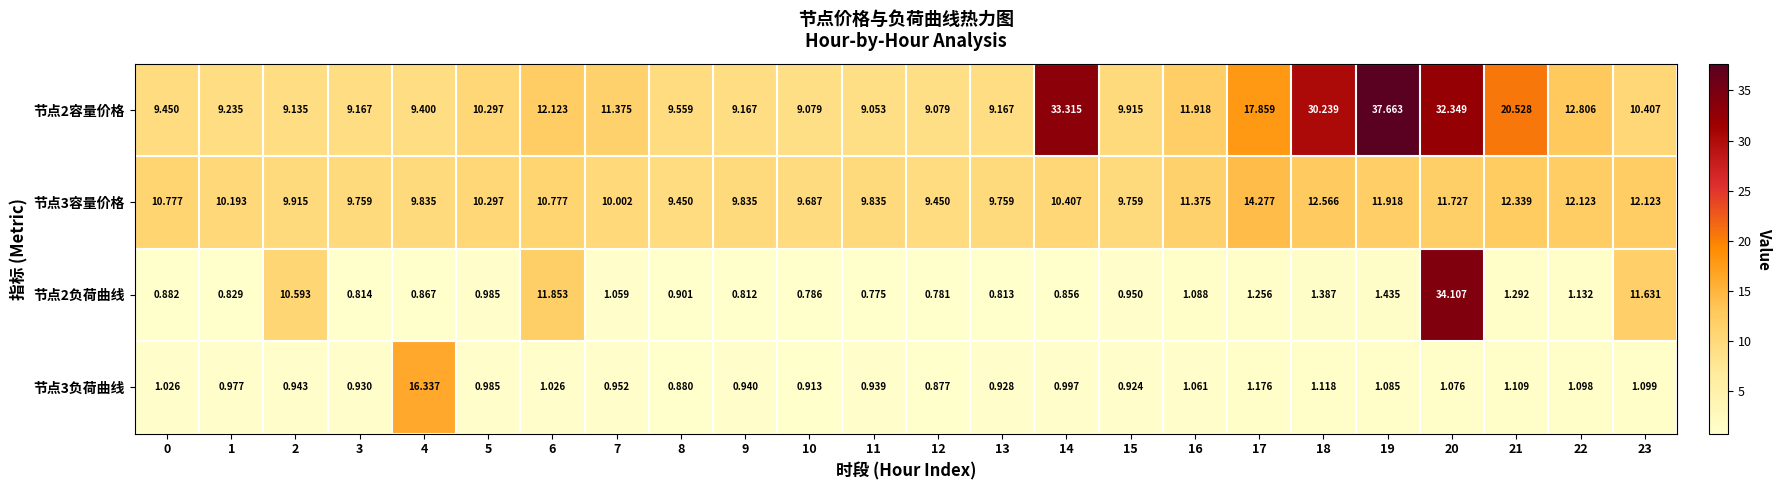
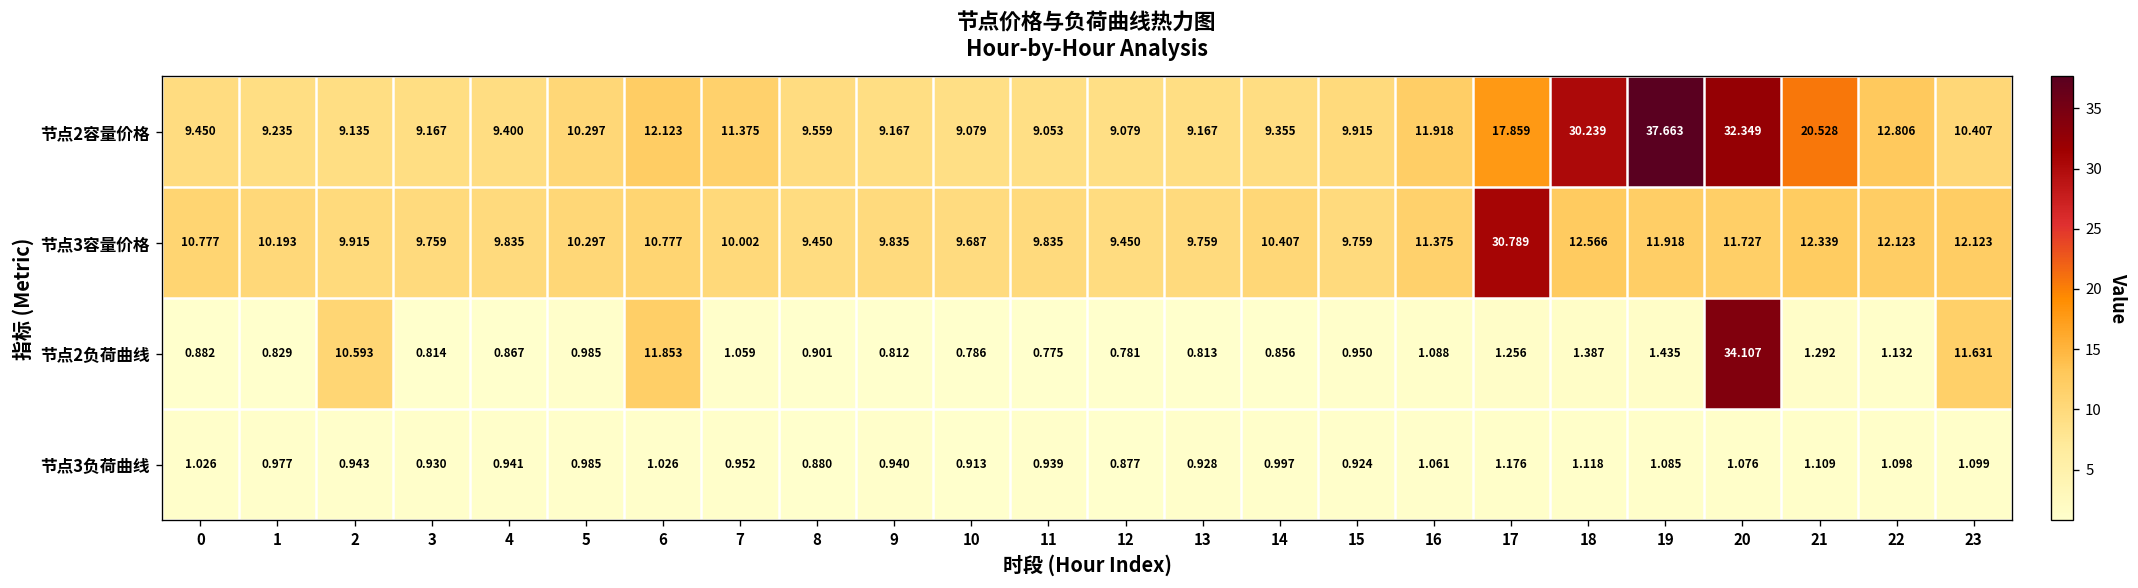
  {
    "节点2容量价格": {
      "0": 9.450,
      "1": 9.235,
      "2": 9.135,
      "3": 9.167,
      "4": 9.400,
      "5": 10.297,
      "6": 12.123,
      "7": 11.375,
      "8": 9.559,
      "9": 9.167,
      "10": 9.079,
      "11": 9.053,
      "12": 9.079,
      "13": 9.167,
-     "14": 33.315,
+     "14": 9.355,
      "15": 9.915,
      "16": 11.918,
      "17": 17.859,
      "18": 30.239,
      "19": 37.663,
      "20": 32.349,
      "21": 20.528,
      "22": 12.806,
      "23": 10.407
    },
    "节点3容量价格": {
      "0": 10.777,
      "1": 10.193,
      "2": 9.915,
      "3": 9.759,
      "4": 9.835,
      "5": 10.297,
      "6": 10.777,
      "7": 10.002,
      "8": 9.450,
      "9": 9.835,
      "10": 9.687,
      "11": 9.835,
      "12": 9.450,
      "13": 9.759,
      "14": 10.407,
      "15": 9.759,
      "16": 11.375,
-     "17": 14.277,
+     "17": 30.789,
      "18": 12.566,
      "19": 11.918,
      "20": 11.727,
      "21": 12.339,
      "22": 12.123,
      "23": 12.123
    },
    "节点2负荷曲线": {
      "0": 0.882,
      "1": 0.829,
      "2": 10.593,
      "3": 0.814,
      "4": 0.867,
      "5": 0.985,
      "6": 11.853,
      "7": 1.059,
      "8": 0.901,
      "9": 0.812,
      "10": 0.786,
      "11": 0.775,
      "12": 0.781,
      "13": 0.813,
      "14": 0.856,
      "15": 0.950,
      "16": 1.088,
      "17": 1.256,
      "18": 1.387,
      "19": 1.435,
      "20": 34.107,
      "21": 1.292,
      "22": 1.132,
      "23": 11.631
    },
    "节点3负荷曲线": {
      "0": 1.026,
      "1": 0.977,
      "2": 0.943,
      "3": 0.930,
-     "4": 16.337,
+     "4": 0.941,
      "5": 0.985,
      "6": 1.026,
      "7": 0.952,
      "8": 0.880,
      "9": 0.940,
      "10": 0.913,
      "11": 0.939,
      "12": 0.877,
      "13": 0.928,
      "14": 0.997,
      "15": 0.924,
      "16": 1.061,
      "17": 1.176,
      "18": 1.118,
      "19": 1.085,
      "20": 1.076,
      "21": 1.109,
      "22": 1.098,
      "23": 1.099
    }
  }
